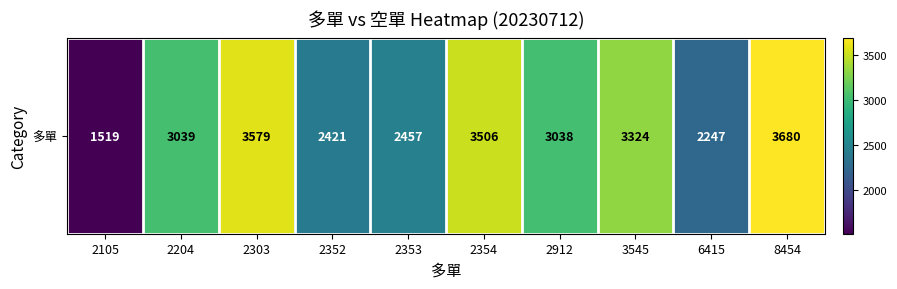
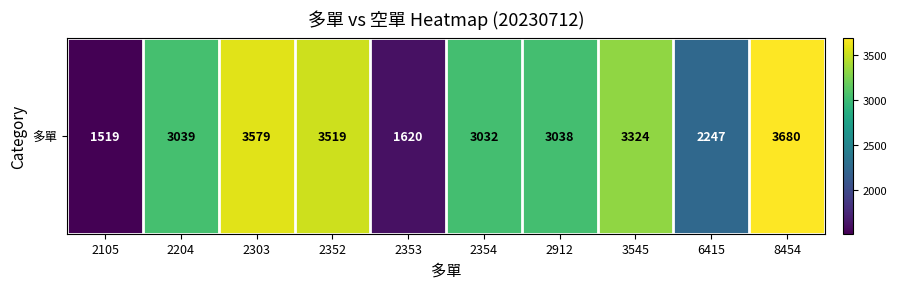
  {
    "多單": {
      "2105": 1519,
      "2204": 3039,
      "2303": 3579,
-     "2352": 2421,
-     "2353": 2457,
-     "2354": 3506,
+     "2352": 3519,
+     "2353": 1620,
+     "2354": 3032,
      "2912": 3038,
      "3545": 3324,
      "6415": 2247,
      "8454": 3680
    }
  }
